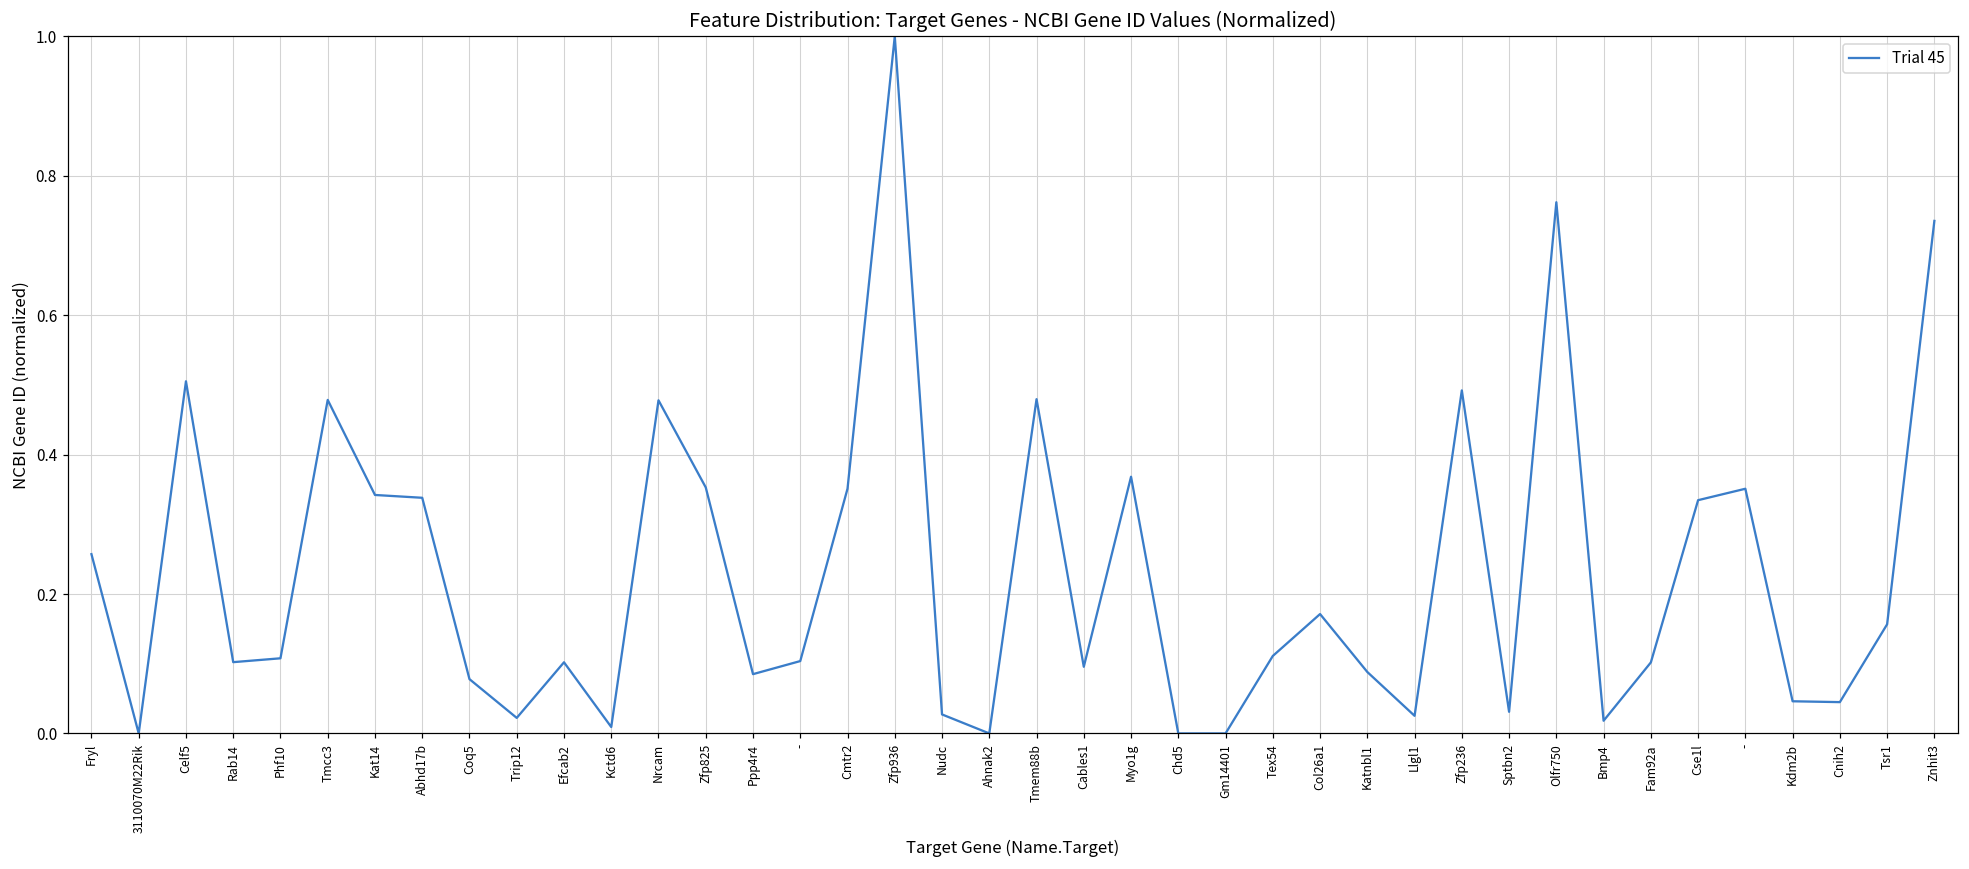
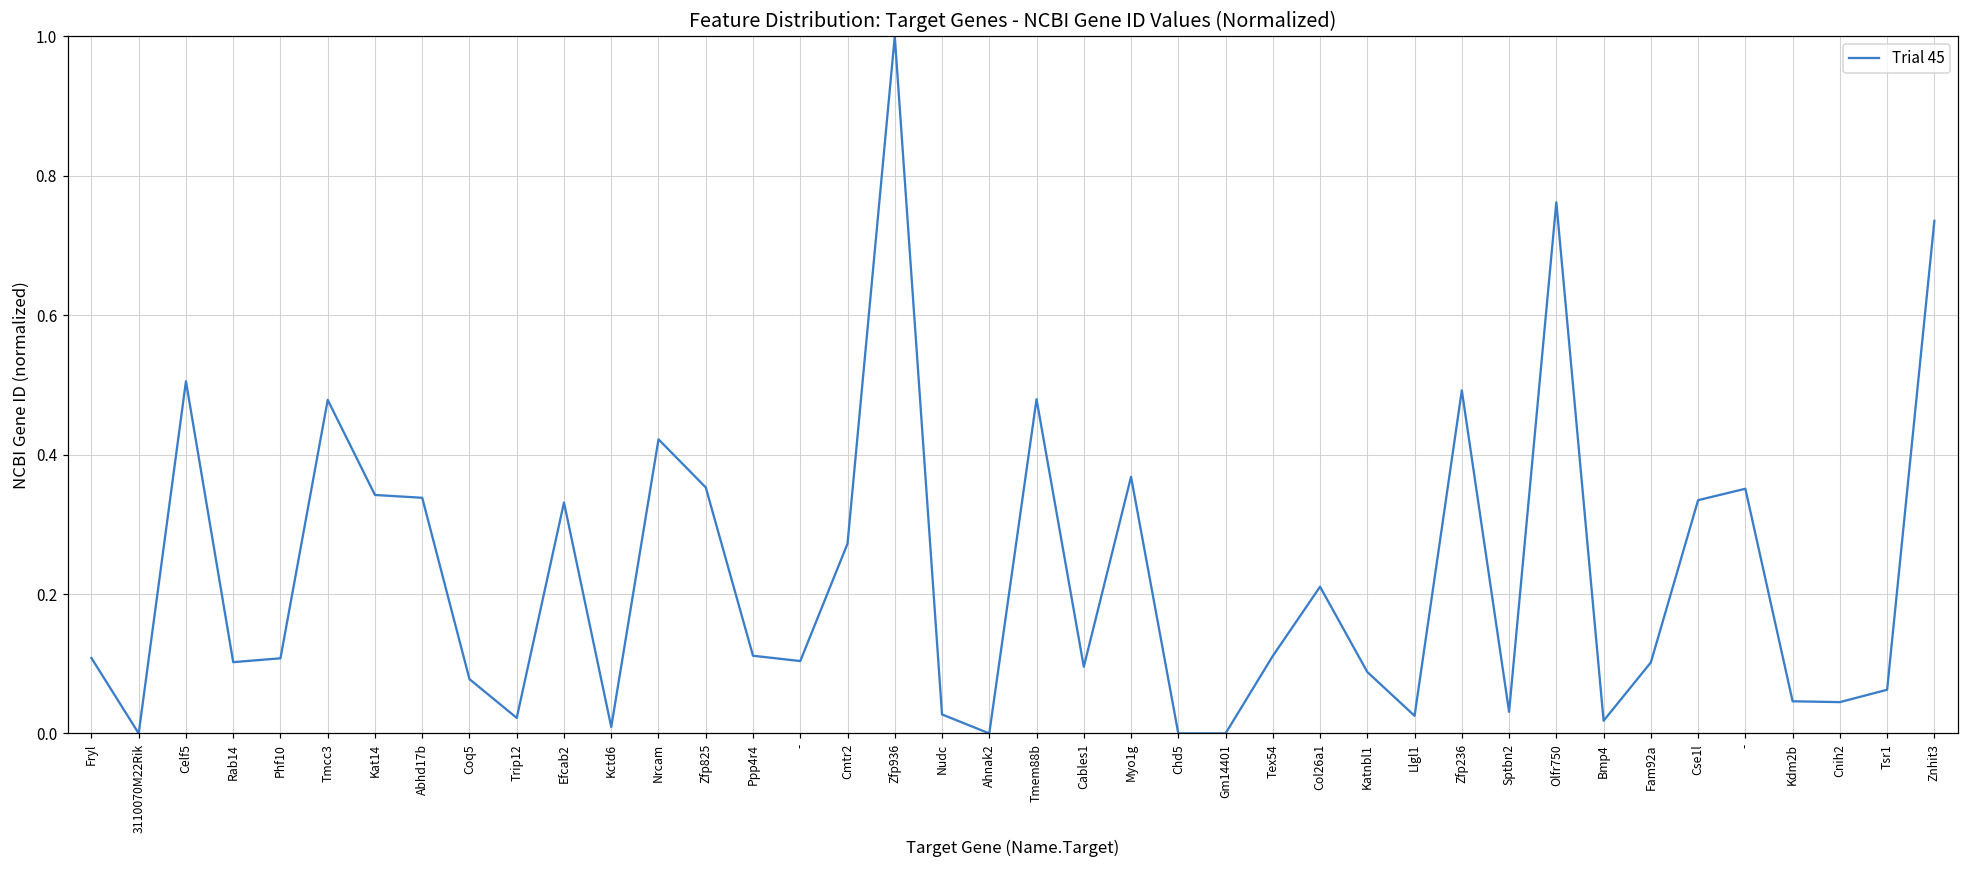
  {
-   "Fryl": 0.26,
+   "Fryl": 0.11,
    "3110070M22Rik": 0.00,
    "Celf5": 0.51,
    "Rab14": 0.10,
    "Phf10": 0.11,
    "Tmcc3": 0.48,
    "Kat14": 0.34,
    "Abhd17b": 0.34,
    "Coq5": 0.08,
    "Trip12": 0.02,
-   "Efcab2": 0.10,
+   "Efcab2": 0.33,
    "Kctd6": 0.01,
-   "Nrcam": 0.48,
+   "Nrcam": 0.42,
    "Zfp825": 0.35,
-   "Ppp4r4": 0.09,
-   "Cmtr2": 0.35,
+   "Ppp4r4": 0.11,
+   "Cmtr2": 0.27,
    "Zfp936": 1.00,
    "Nudc": 0.03,
    "Ahnak2": 0.00,
    "Tmem88b": 0.48,
    "Cables1": 0.10,
    "Myo1g": 0.37,
    "Chd5": 0.00,
    "Gm14401": 0.00,
    "Tex54": 0.11,
-   "Col26a1": 0.17,
+   "Col26a1": 0.21,
    "Katnbl1": 0.09,
    "Llgl1": 0.03,
    "Zfp236": 0.49,
    "Sptbn2": 0.03,
    "Olfr750": 0.76,
    "Bmp4": 0.02,
    "Fam92a": 0.10,
    "Cse1l": 0.33,
    "Kdm2b": 0.05,
    "Cnih2": 0.04,
-   "Tsr1": 0.16,
+   "Tsr1": 0.06,
    "Znhit3": 0.74
  }
